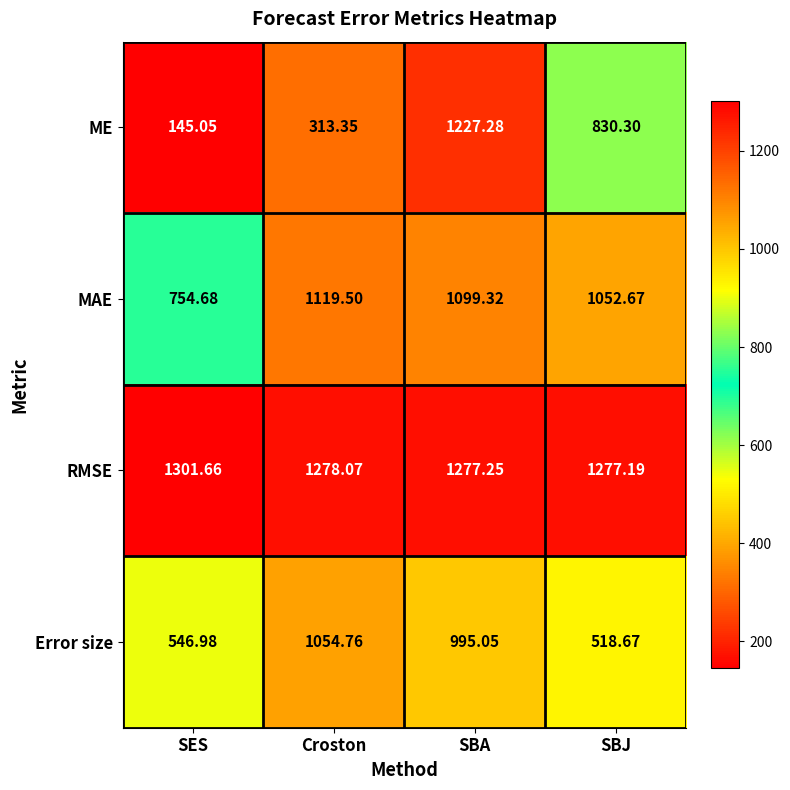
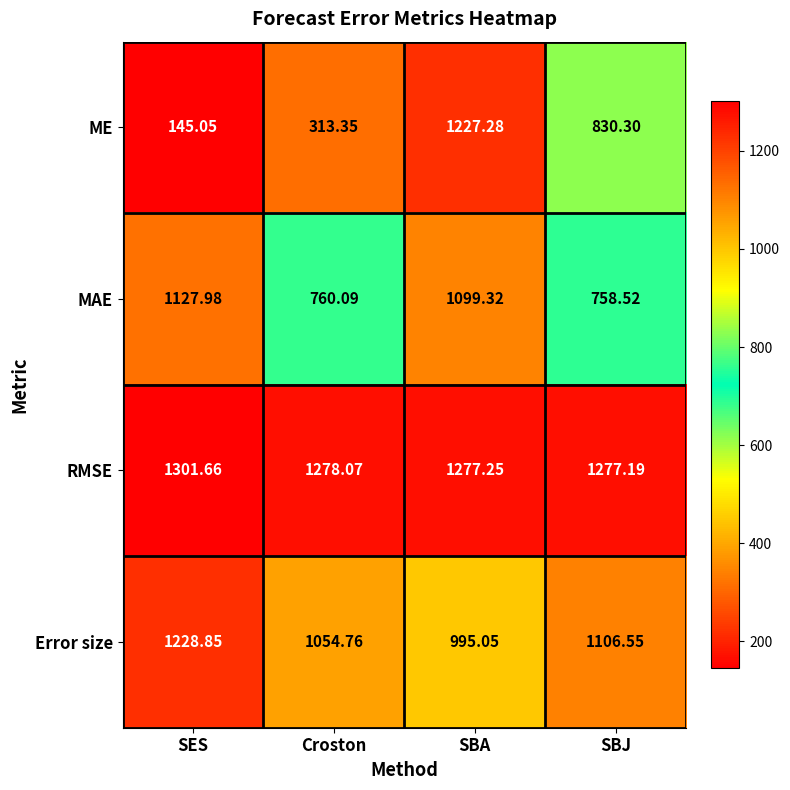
  {
    "ME": {
      "SES": 145.05,
      "Croston": 313.35,
      "SBA": 1227.28,
      "SBJ": 830.30
    },
    "MAE": {
-     "SES": 754.68,
-     "Croston": 1119.50,
+     "SES": 1127.98,
+     "Croston": 760.09,
      "SBA": 1099.32,
-     "SBJ": 1052.67
+     "SBJ": 758.52
    },
    "RMSE": {
      "SES": 1301.66,
      "Croston": 1278.07,
      "SBA": 1277.25,
      "SBJ": 1277.19
    },
    "Error size": {
-     "SES": 546.98,
+     "SES": 1228.85,
      "Croston": 1054.76,
      "SBA": 995.05,
-     "SBJ": 518.67
+     "SBJ": 1106.55
    }
  }
